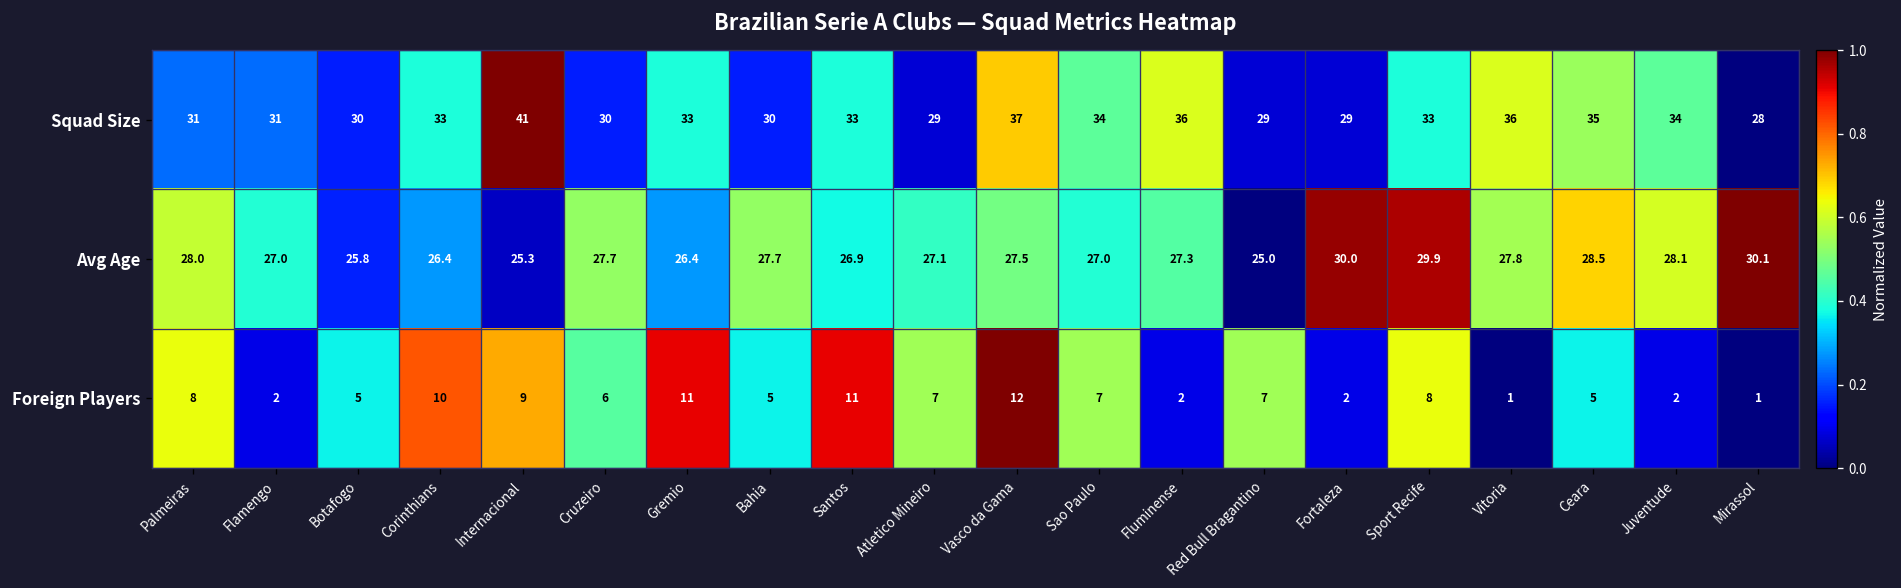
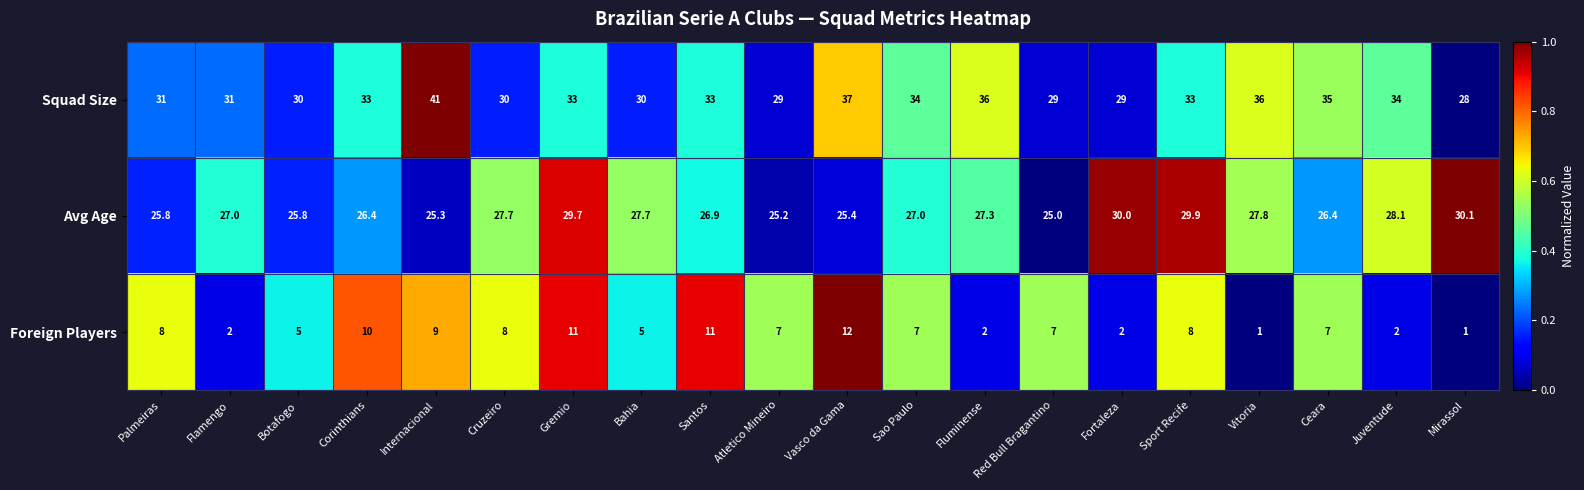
  {
    "Squad Size": {
      "Palmeiras": 31,
      "Flamengo": 31,
      "Botafogo": 30,
      "Corinthians": 33,
      "Internacional": 41,
      "Cruzeiro": 30,
      "Gremio": 33,
      "Bahia": 30,
      "Santos": 33,
      "Atletico Mineiro": 29,
      "Vasco da Gama": 37,
      "Sao Paulo": 34,
      "Fluminense": 36,
      "Red Bull Bragantino": 29,
      "Fortaleza": 29,
      "Sport Recife": 33,
      "Vitoria": 36,
      "Ceara": 35,
      "Juventude": 34,
      "Mirassol": 28
    },
    "Avg Age": {
-     "Palmeiras": 28.0,
+     "Palmeiras": 25.8,
      "Flamengo": 27.0,
      "Botafogo": 25.8,
      "Corinthians": 26.4,
      "Internacional": 25.3,
      "Cruzeiro": 27.7,
-     "Gremio": 26.4,
+     "Gremio": 29.7,
      "Bahia": 27.7,
      "Santos": 26.9,
-     "Atletico Mineiro": 27.1,
-     "Vasco da Gama": 27.5,
+     "Atletico Mineiro": 25.2,
+     "Vasco da Gama": 25.4,
      "Sao Paulo": 27.0,
      "Fluminense": 27.3,
      "Red Bull Bragantino": 25.0,
      "Fortaleza": 30.0,
      "Sport Recife": 29.9,
      "Vitoria": 27.8,
-     "Ceara": 28.5,
+     "Ceara": 26.4,
      "Juventude": 28.1,
      "Mirassol": 30.1
    },
    "Foreign Players": {
      "Palmeiras": 8,
      "Flamengo": 2,
      "Botafogo": 5,
      "Corinthians": 10,
      "Internacional": 9,
-     "Cruzeiro": 6,
+     "Cruzeiro": 8,
      "Gremio": 11,
      "Bahia": 5,
      "Santos": 11,
      "Atletico Mineiro": 7,
      "Vasco da Gama": 12,
      "Sao Paulo": 7,
      "Fluminense": 2,
      "Red Bull Bragantino": 7,
      "Fortaleza": 2,
      "Sport Recife": 8,
      "Vitoria": 1,
-     "Ceara": 5,
+     "Ceara": 7,
      "Juventude": 2,
      "Mirassol": 1
    }
  }
